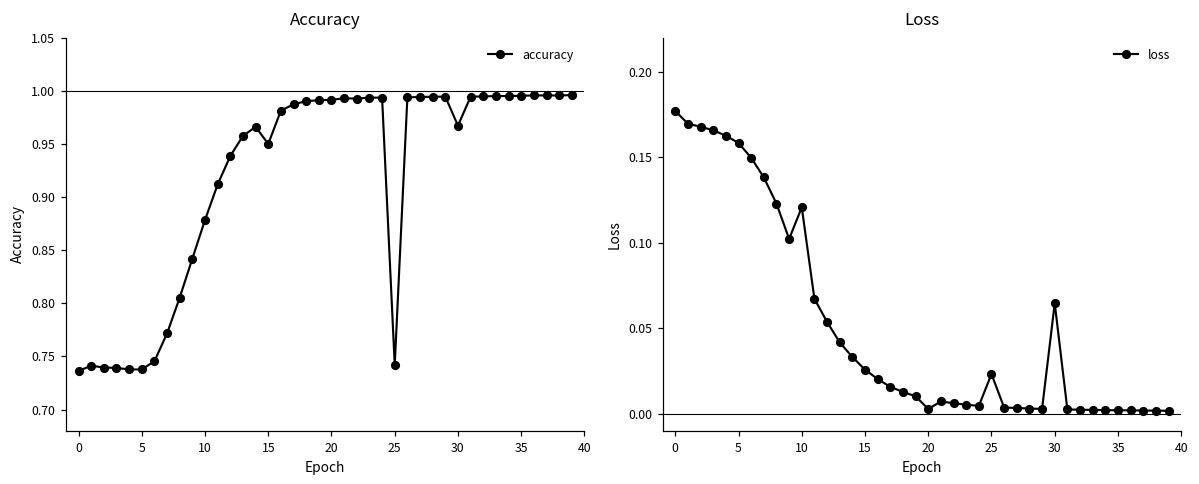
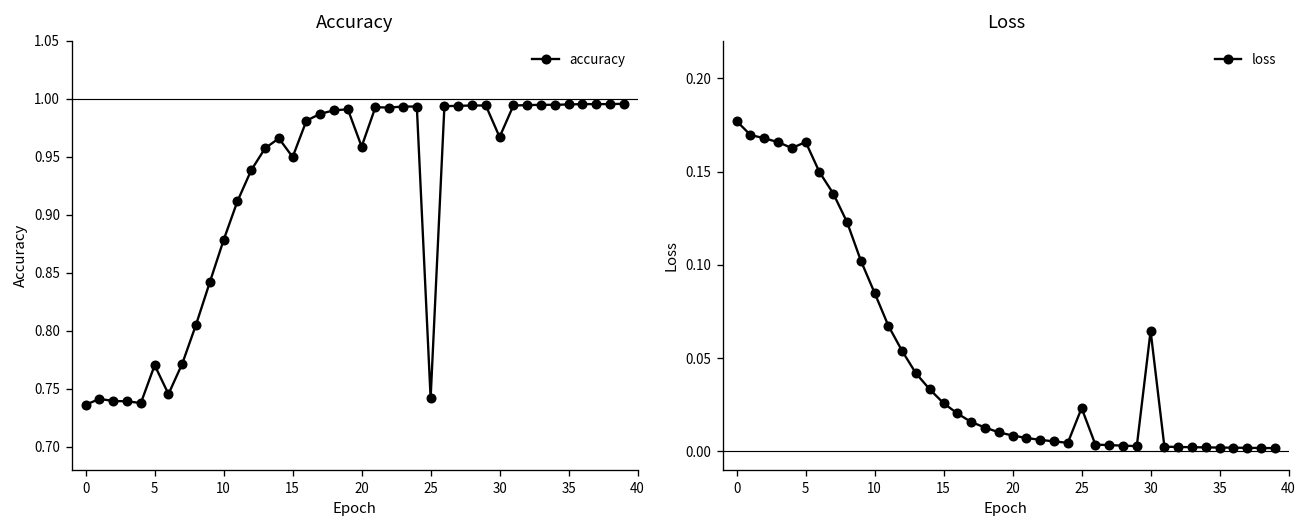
  {
    "Accuracy": {
      "0": 0.74,
-     "5": 0.74,
+     "5": 0.77,
      "10": 0.88,
      "15": 0.95,
-     "20": 0.99,
+     "20": 0.96,
      "25": 0.74,
      "30": 0.97,
      "35": 1.00
    },
    "Loss": {
      "0": 0.177,
-     "5": 0.158,
-     "10": 0.121,
+     "5": 0.166,
+     "10": 0.085,
      "15": 0.026,
-     "20": 0.003,
+     "20": 0.009,
      "25": 0.023,
      "30": 0.065,
      "35": 0.002
    }
  }
